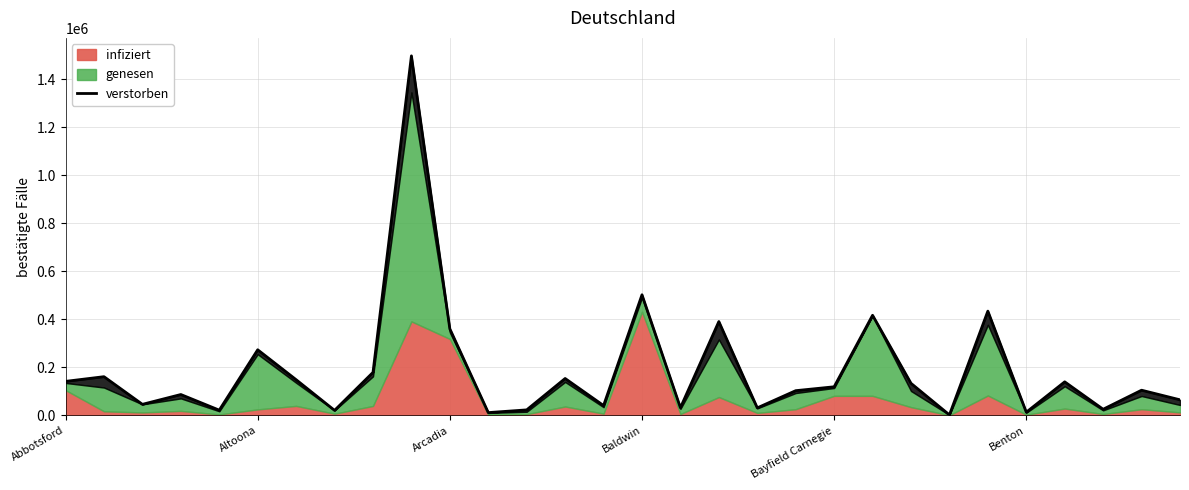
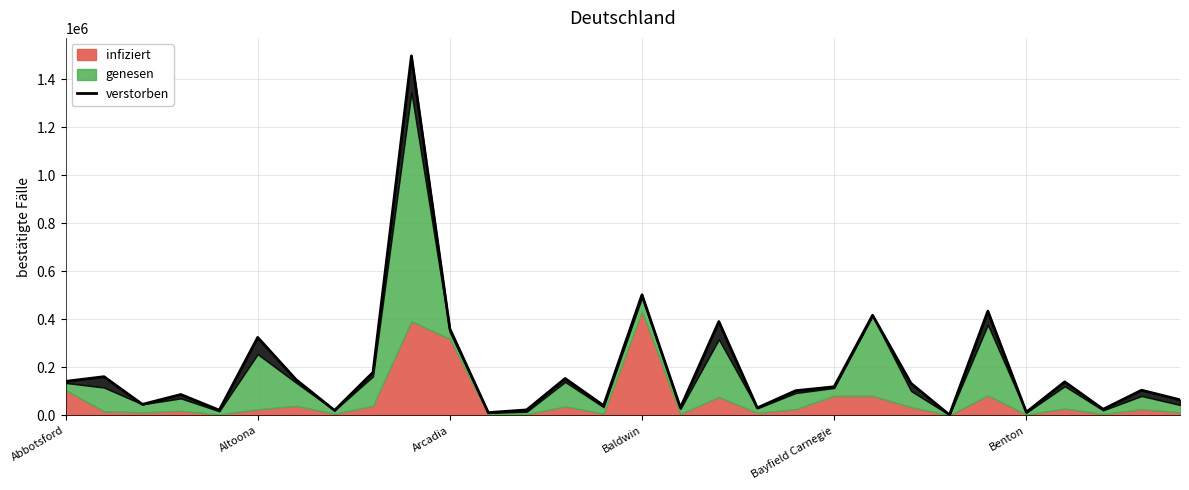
  {
    "infiziert": {
      "Abbotsford": 100000,
      "Altoona": 20000,
      "Arcadia": 320000,
      "Baldwin": 430000,
      "Bayfield Carnegie": 80000
    },
    "genesen": {
      "Altoona": 230000,
      "Arcadia": 30000,
      "Baldwin": 60000
    },
    "verstorben": {
-     "Altoona": 20000,
+     "Altoona": 70000,
      "Arcadia": 10000,
      "Baldwin": 10000
    }
  }
